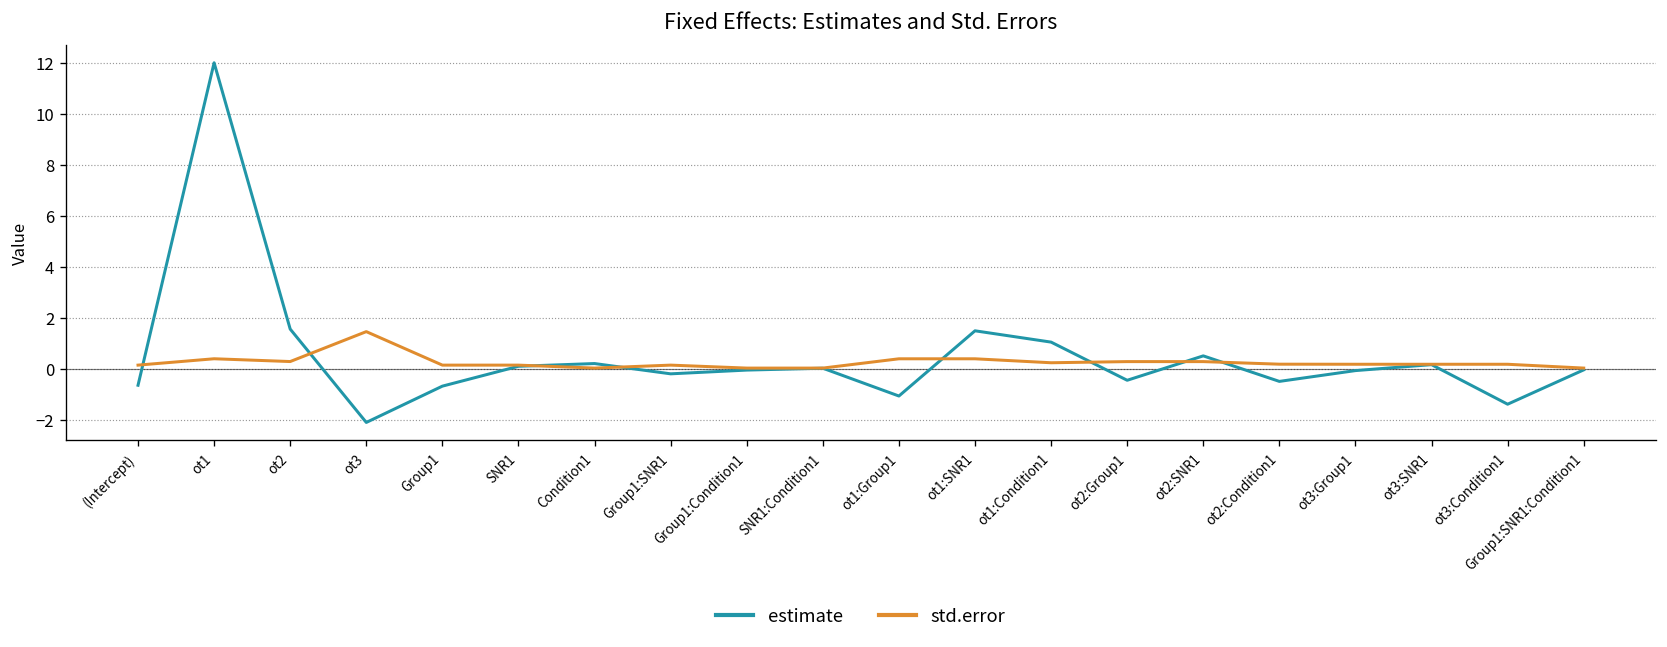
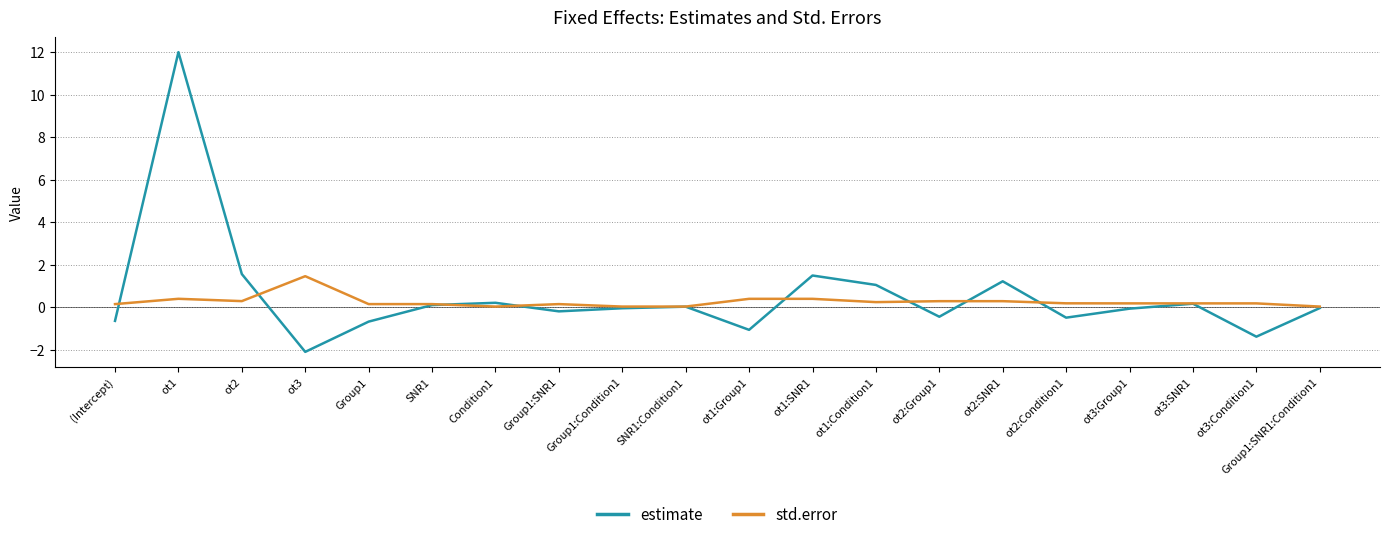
  {
    "estimate": {
      "(Intercept)": -0.7,
      "ot1": 12.0,
      "ot2": 1.6,
      "ot3": -2.1,
      "Group1": -0.7,
      "Condition1": 0.2,
      "Group1:SNR1": -0.2,
      "ot1:Group1": -1.1,
      "ot1:SNR1": 1.5,
      "ot1:Condition1": 1.0,
      "ot2:Group1": -0.5,
-     "ot2:SNR1": 0.5,
+     "ot2:SNR1": 1.2,
      "ot2:Condition1": -0.5,
      "ot3:Group1": -0.1,
      "ot3:Condition1": -1.4
    },
    "std.error": {
      "(Intercept)": 0.1,
      "ot1": 0.4,
      "ot2": 0.3,
      "ot3": 1.5,
      "Group1": 0.1,
      "Condition1": 0.0,
      "Group1:SNR1": 0.1,
      "ot1:Group1": 0.4,
      "ot1:SNR1": 0.4,
      "ot1:Condition1": 0.2,
      "ot2:Group1": 0.3,
      "ot2:SNR1": 0.3,
      "ot2:Condition1": 0.2,
      "ot3:Group1": 0.2,
      "ot3:Condition1": 0.2
    }
  }
